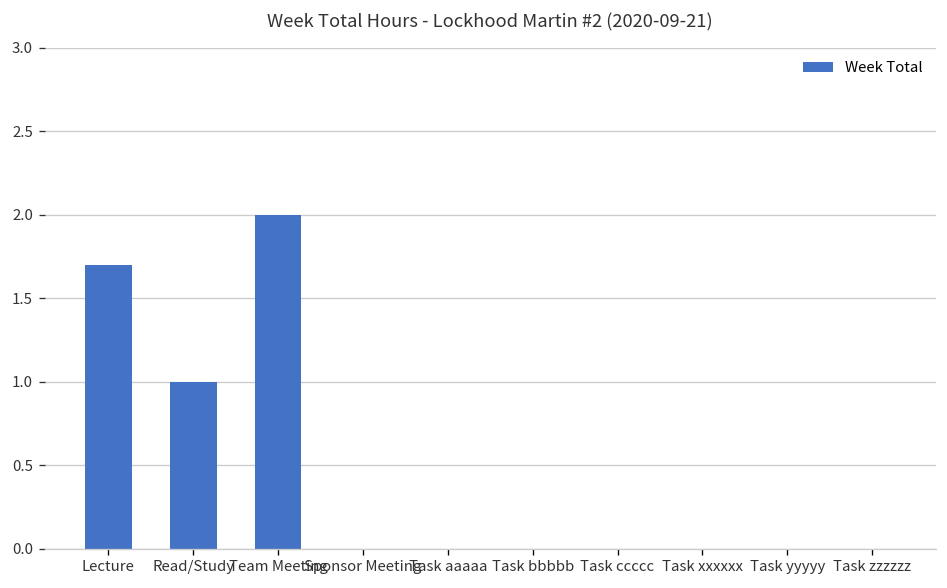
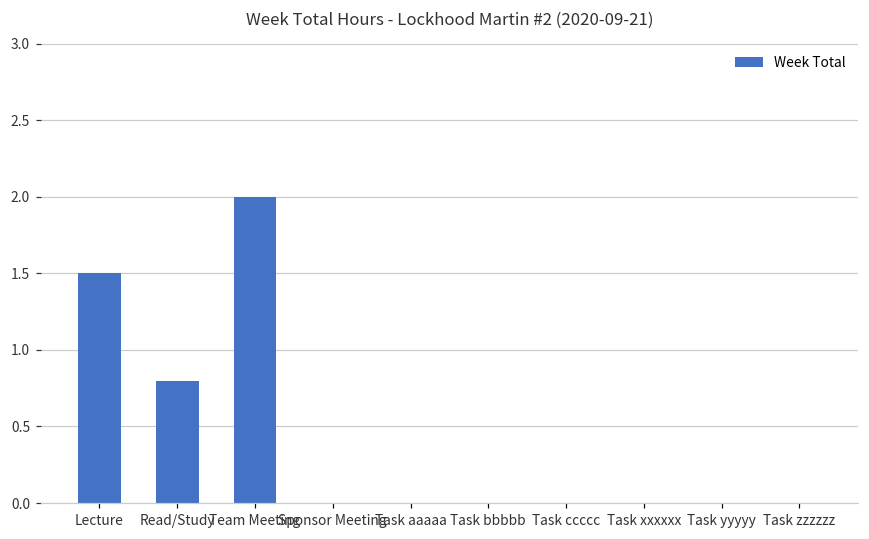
  {
-   "Lecture": 1.7,
-   "Read/Study": 1.0,
+   "Lecture": 1.5,
+   "Read/Study": 0.8,
    "Task bbbbb": 0.0,
    "Task ccccc": 0.0,
    "Task xxxxxx": 0.0,
    "Task yyyyy": 0.0,
    "Task zzzzzz": 0.0
  }
